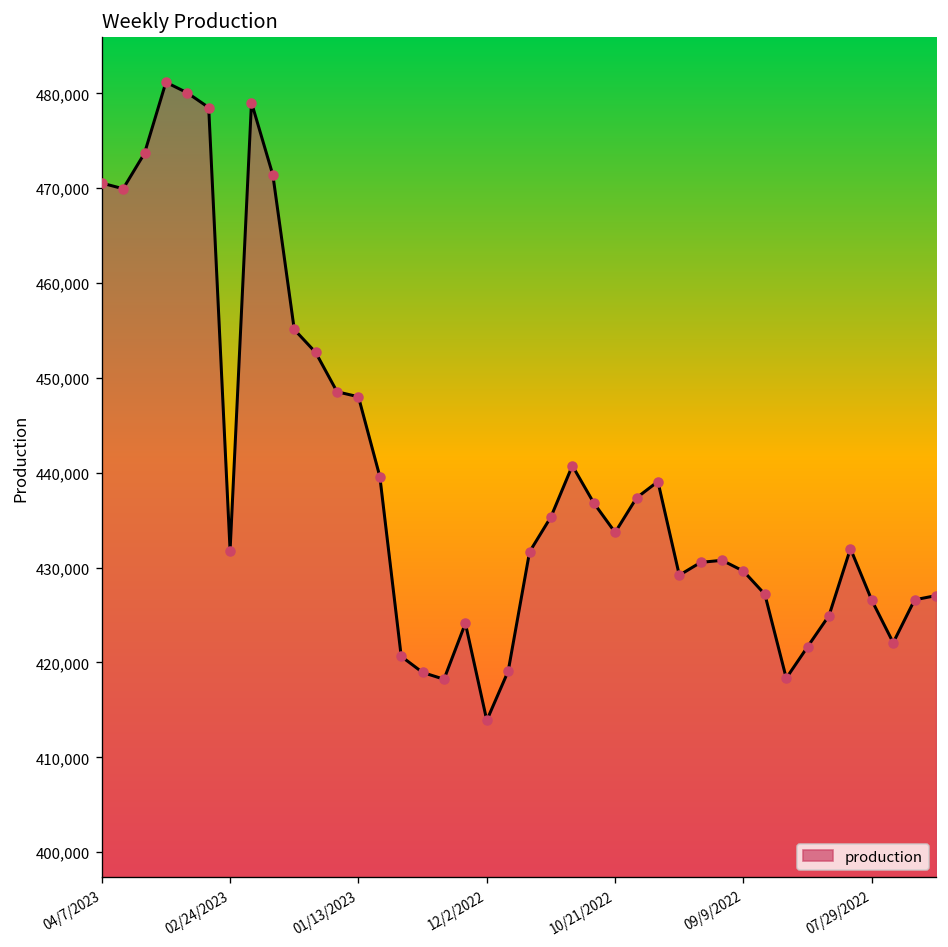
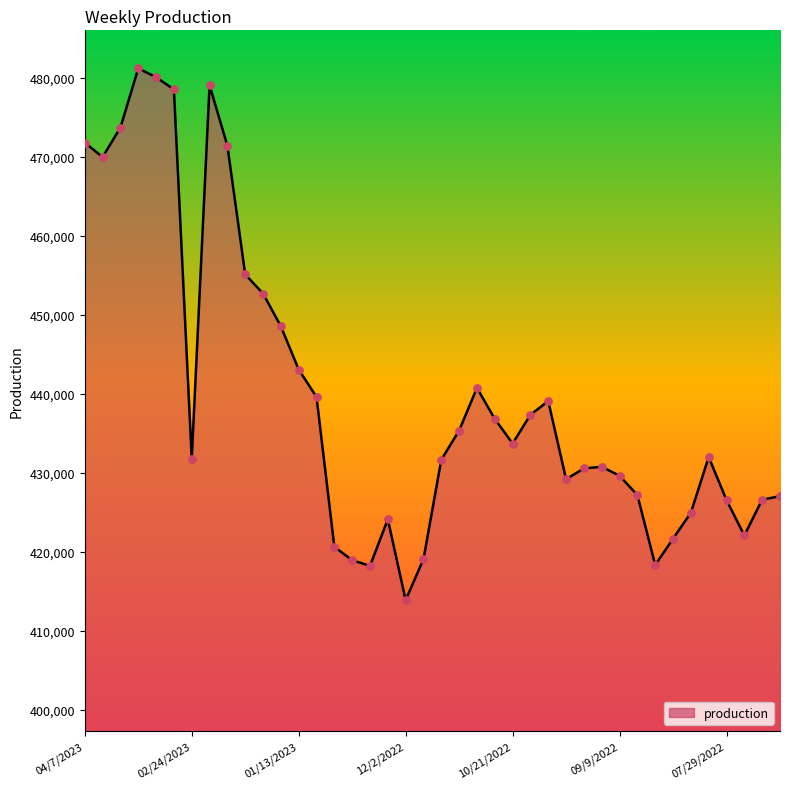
  {
-   "04/7/2023": "471,000",
+   "04/7/2023": "472,000",
    "02/24/2023": "432,000",
-   "01/13/2023": "448,000",
+   "01/13/2023": "443,000",
    "12/2/2022": "414,000",
    "10/21/2022": "434,000",
    "09/9/2022": "430,000",
    "07/29/2022": "427,000"
  }
